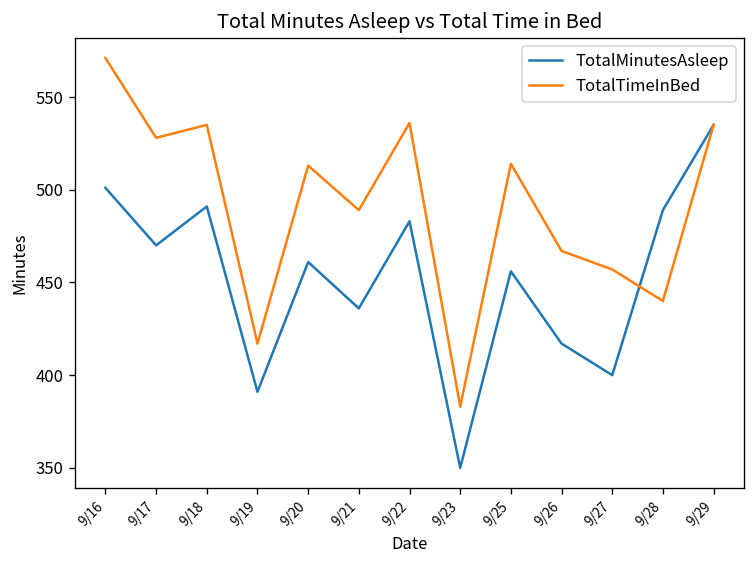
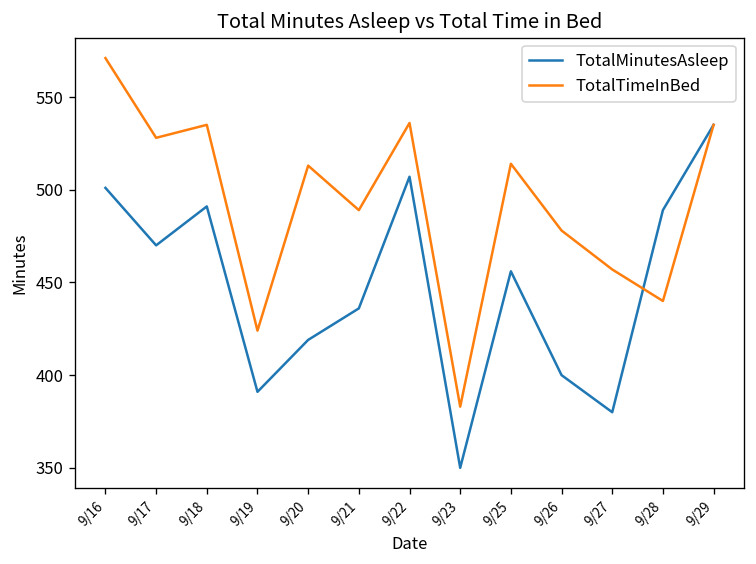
  {
    "TotalMinutesAsleep": {
      "9/16": 501,
      "9/17": 470,
      "9/18": 491,
      "9/19": 391,
-     "9/20": 461,
+     "9/20": 419,
      "9/21": 436,
-     "9/22": 483,
+     "9/22": 507,
      "9/23": 350,
      "9/25": 456,
-     "9/26": 417,
-     "9/27": 400,
+     "9/26": 400,
+     "9/27": 380,
      "9/28": 489
    },
    "TotalTimeInBed": {
      "9/16": 571,
      "9/17": 528,
      "9/18": 535,
-     "9/19": 417,
+     "9/19": 424,
      "9/20": 513,
      "9/21": 489,
      "9/22": 536,
      "9/23": 383,
      "9/25": 514,
-     "9/26": 467,
+     "9/26": 478,
      "9/27": 457,
      "9/28": 440
    }
  }
